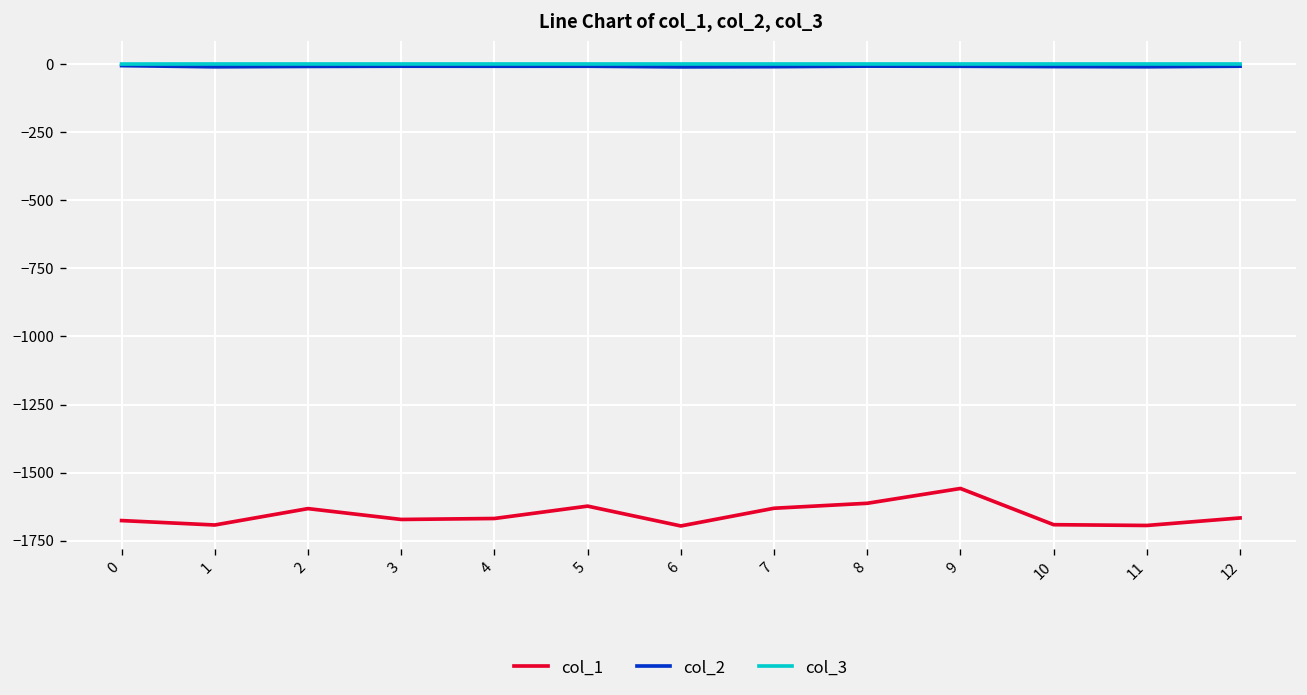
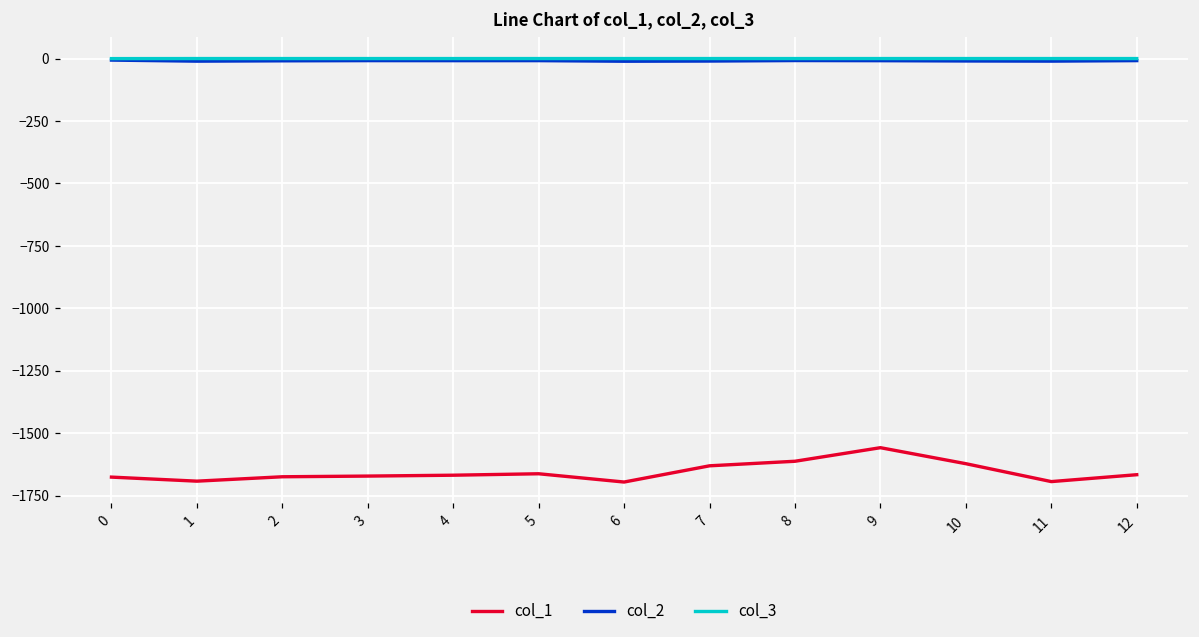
  {
    "col_1": {
      "0": -1680,
      "1": -1690,
-     "2": -1630,
+     "2": -1670,
      "3": -1670,
      "4": -1670,
-     "5": -1620,
+     "5": -1660,
      "6": -1700,
      "7": -1630,
      "8": -1610,
      "9": -1560,
-     "10": -1690,
+     "10": -1620,
      "11": -1690,
      "12": -1670
    }
  }
